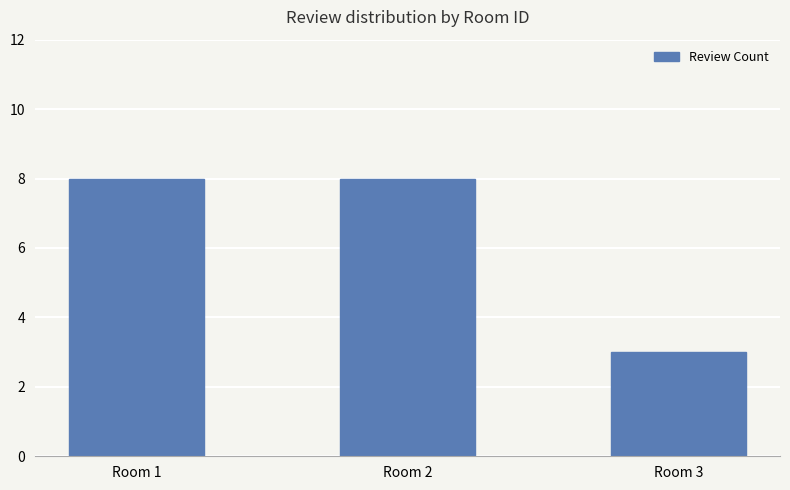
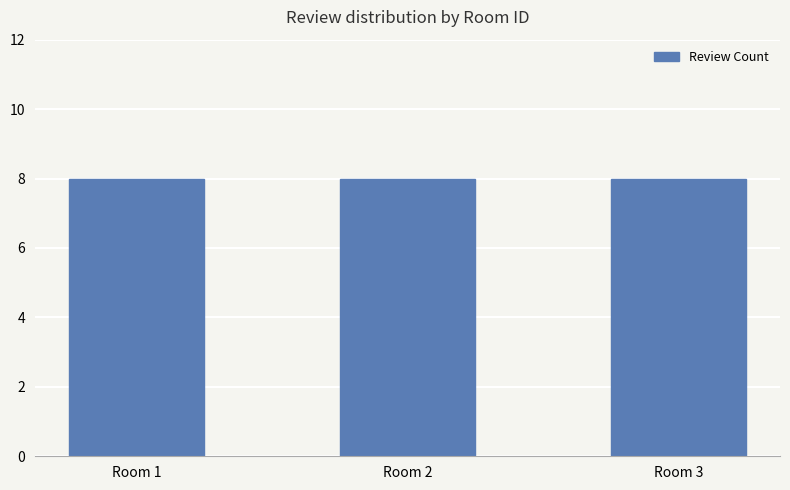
  {
    "Room 1": 8,
    "Room 2": 8,
-   "Room 3": 3
+   "Room 3": 8
  }
